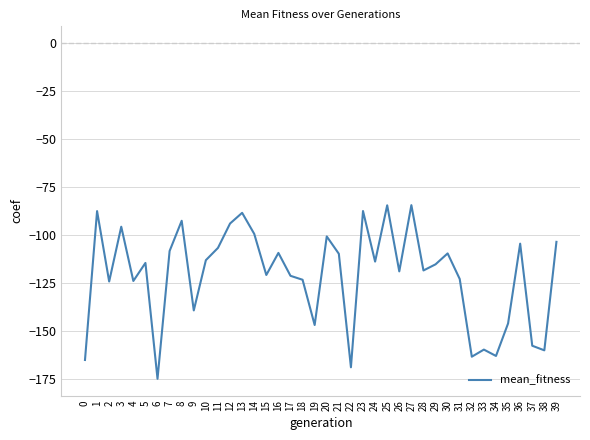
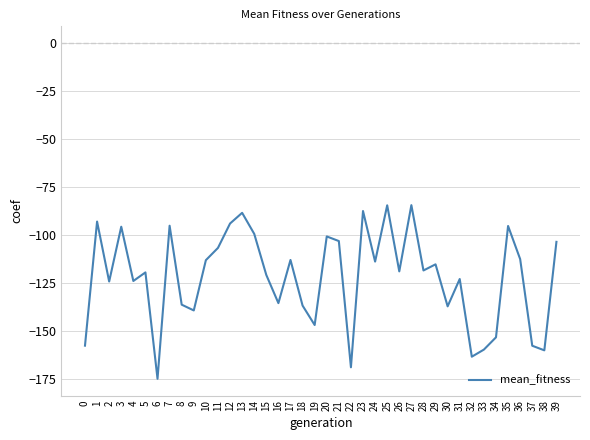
  {
-   "0": -165,
-   "1": -88,
+   "0": -158,
+   "1": -93,
    "2": -124,
    "3": -96,
    "4": -124,
-   "5": -115,
+   "5": -120,
    "6": -175,
-   "7": -108,
-   "8": -93,
+   "7": -95,
+   "8": -136,
    "9": -139,
    "10": -113,
    "11": -107,
    "12": -94,
    "13": -88,
    "14": -99,
    "15": -121,
-   "16": -109,
-   "17": -121,
-   "18": -123,
+   "16": -136,
+   "17": -113,
+   "18": -137,
    "19": -147,
    "20": -101,
-   "21": -110,
+   "21": -103,
    "22": -169,
    "23": -88,
    "24": -114,
    "25": -85,
    "26": -119,
    "27": -84,
    "28": -118,
    "29": -115,
-   "30": -110,
+   "30": -137,
    "31": -123,
    "32": -163,
    "33": -160,
-   "34": -163,
-   "35": -146,
-   "36": -105,
+   "34": -153,
+   "35": -95,
+   "36": -113,
    "37": -158,
    "38": -160,
    "39": -104
  }
